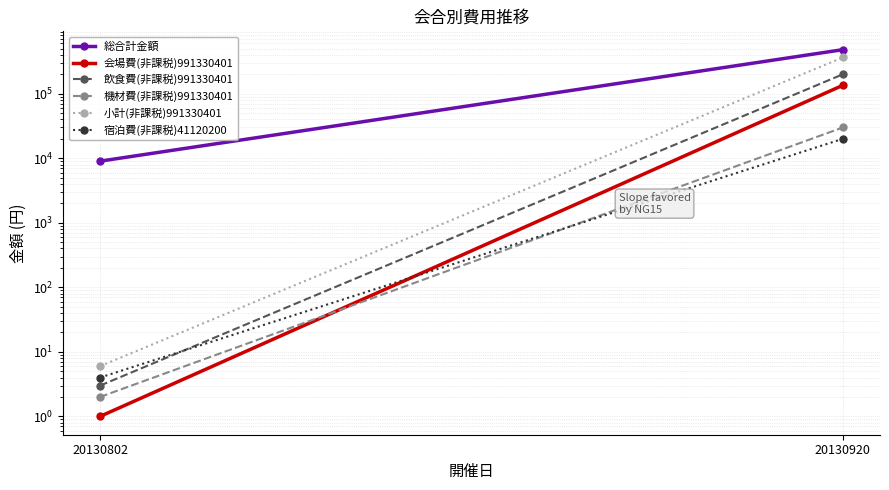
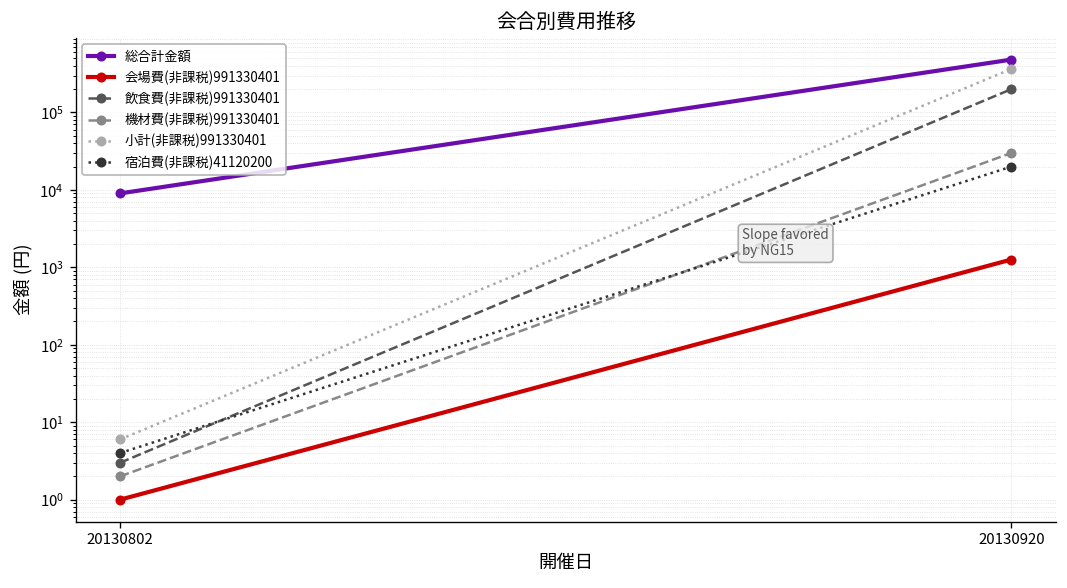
  {
    "総合計金額": {
      "20130802": 9000,
      "20130920": 500000
    },
    "会場費(非課税)991330401": {
      "20130802": 1,
-     "20130920": 140000
+     "20130920": 1300
    }
  }
